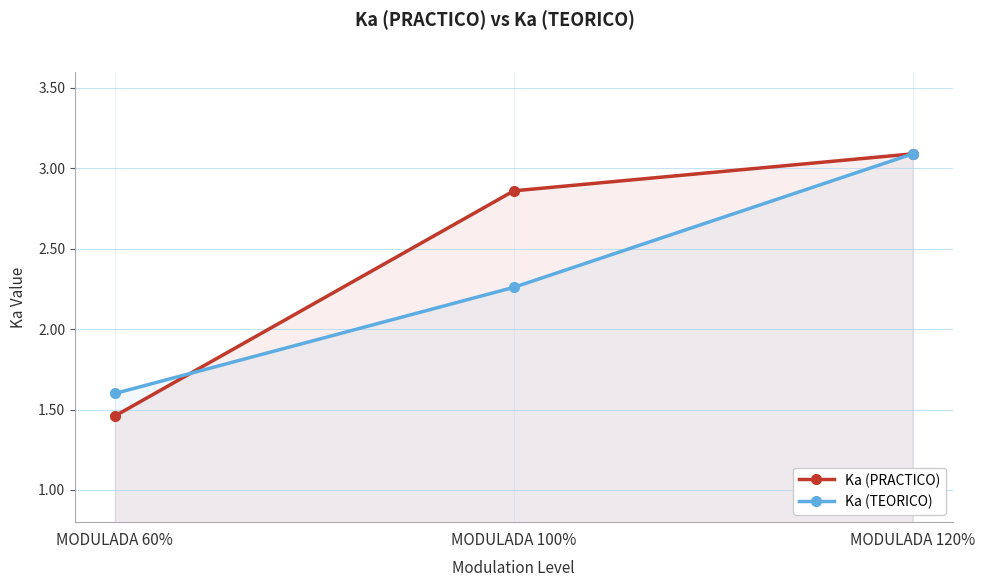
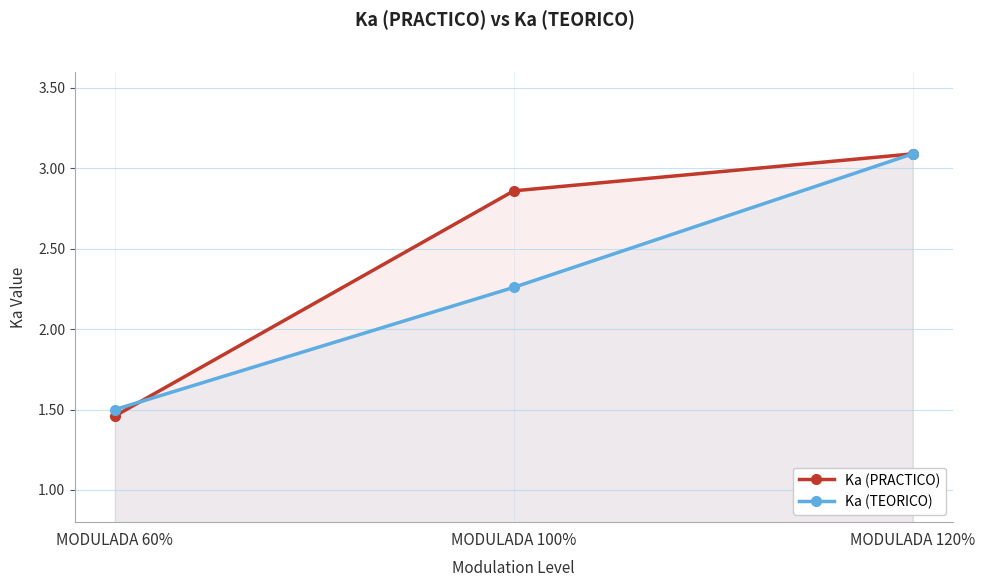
  {
    "Ka (PRACTICO)": {
      "MODULADA 60%": 1.46,
      "MODULADA 100%": 2.86
    },
    "Ka (TEORICO)": {
-     "MODULADA 60%": 1.6,
+     "MODULADA 60%": 1.5,
      "MODULADA 100%": 2.26
    }
  }
